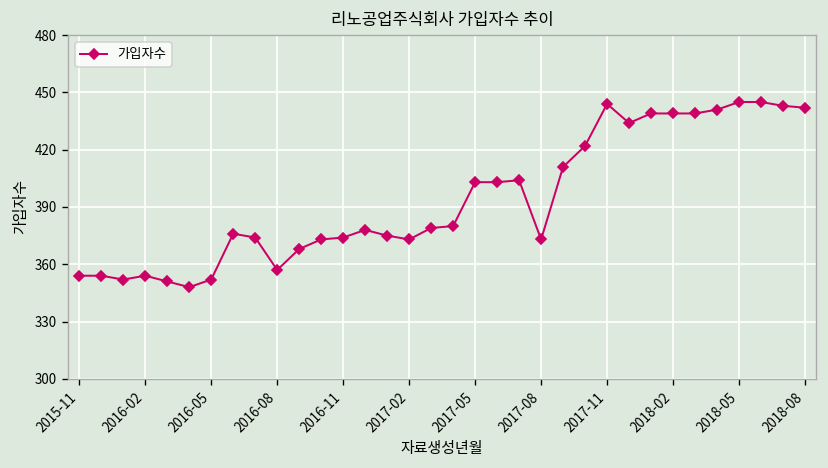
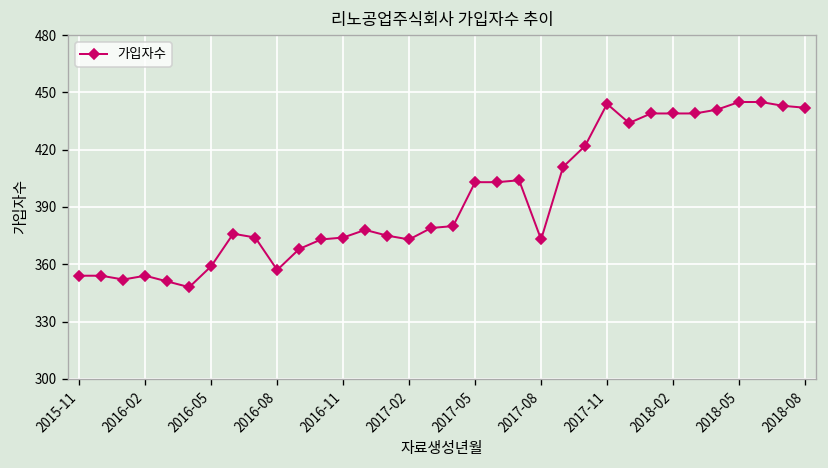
  {
    "2015-11": 354,
    "2016-02": 354,
-   "2016-05": 352,
+   "2016-05": 359,
    "2016-08": 357,
    "2016-11": 374,
    "2017-02": 373,
    "2017-05": 403,
    "2017-08": 373,
    "2017-11": 444,
    "2018-02": 439,
    "2018-05": 445,
    "2018-08": 442
  }
